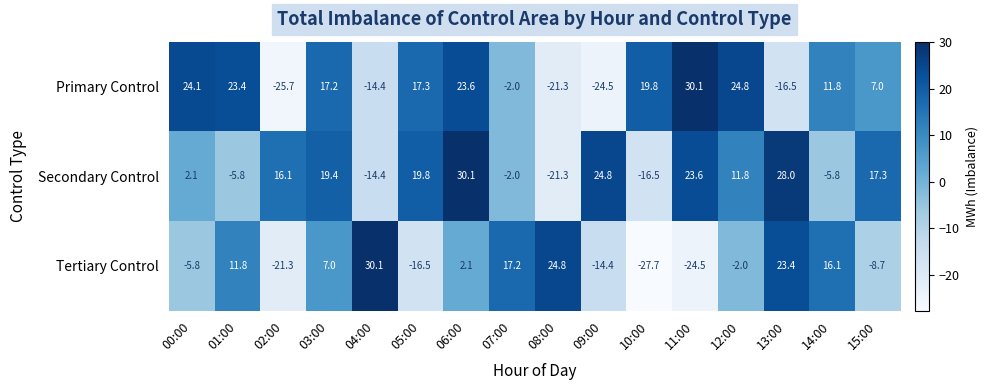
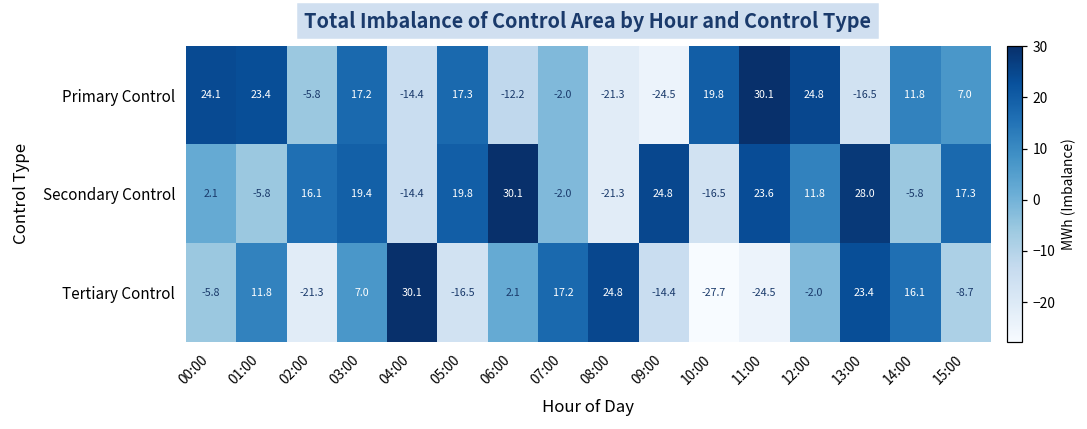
  {
    "Primary Control": {
      "00:00": 24.1,
      "01:00": 23.4,
-     "02:00": -25.7,
+     "02:00": -5.8,
      "03:00": 17.2,
      "04:00": -14.4,
      "05:00": 17.3,
-     "06:00": 23.6,
+     "06:00": -12.2,
      "07:00": -2.0,
      "08:00": -21.3,
      "09:00": -24.5,
      "10:00": 19.8,
      "11:00": 30.1,
      "12:00": 24.8,
      "13:00": -16.5,
      "14:00": 11.8,
      "15:00": 7.0
    },
    "Secondary Control": {
      "00:00": 2.1,
      "01:00": -5.8,
      "02:00": 16.1,
      "03:00": 19.4,
      "04:00": -14.4,
      "05:00": 19.8,
      "06:00": 30.1,
      "07:00": -2.0,
      "08:00": -21.3,
      "09:00": 24.8,
      "10:00": -16.5,
      "11:00": 23.6,
      "12:00": 11.8,
      "13:00": 28.0,
      "14:00": -5.8,
      "15:00": 17.3
    },
    "Tertiary Control": {
      "00:00": -5.8,
      "01:00": 11.8,
      "02:00": -21.3,
      "03:00": 7.0,
      "04:00": 30.1,
      "05:00": -16.5,
      "06:00": 2.1,
      "07:00": 17.2,
      "08:00": 24.8,
      "09:00": -14.4,
      "10:00": -27.7,
      "11:00": -24.5,
      "12:00": -2.0,
      "13:00": 23.4,
      "14:00": 16.1,
      "15:00": -8.7
    }
  }
